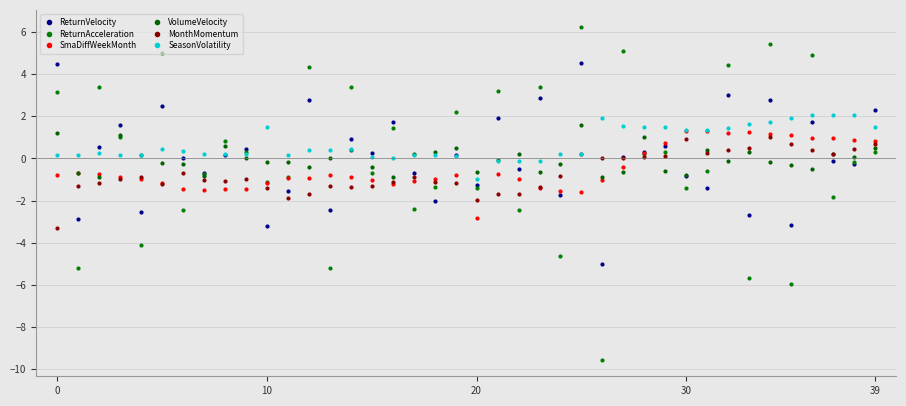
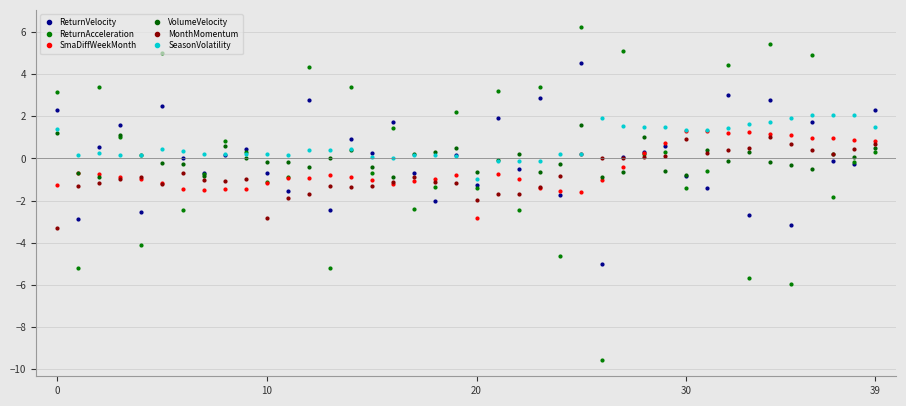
  {
    "ReturnVelocity": {
-     "0": 4.5,
-     "10": -3.2,
+     "0": 2.3,
+     "10": -0.7,
      "20": -1.2,
      "39": 2.3
    },
    "SmaDiffWeekMonth": {
-     "0": -0.8,
+     "0": -1.3,
      "20": -2.8,
      "39": 0.8
    },
    "MonthMomentum": {
      "0": -3.3,
-     "10": -1.4,
+     "10": -2.8,
      "20": -2.0,
      "30": 0.9,
      "39": 0.7
    },
    "SeasonVolatility": {
-     "0": 0.1,
-     "10": 1.5,
+     "0": 1.4,
+     "10": 0.2,
      "20": -1.0,
      "39": 1.5
    }
  }
